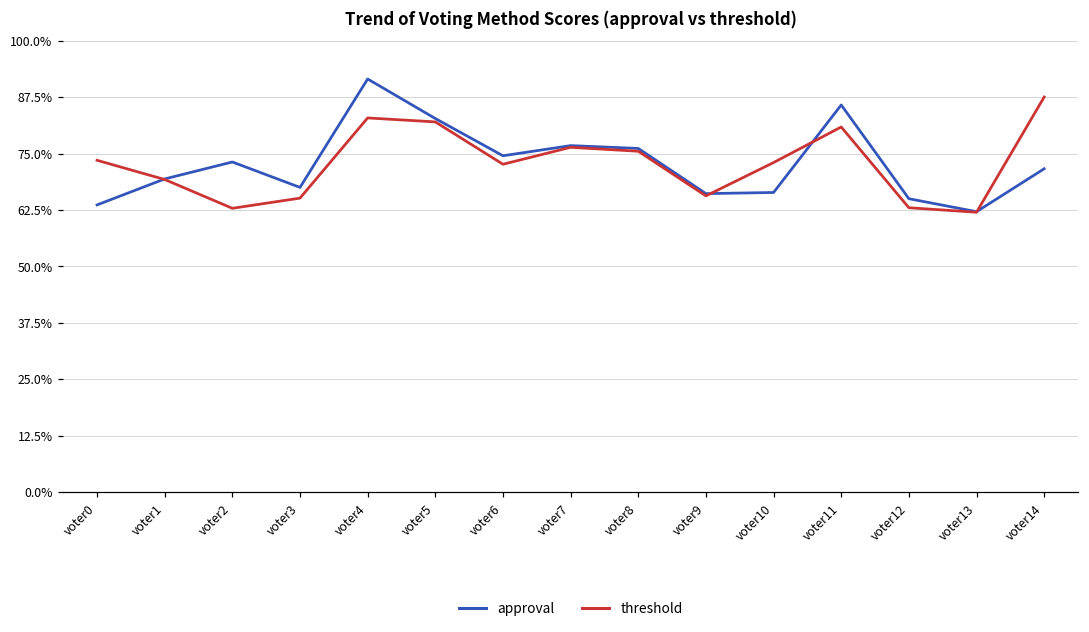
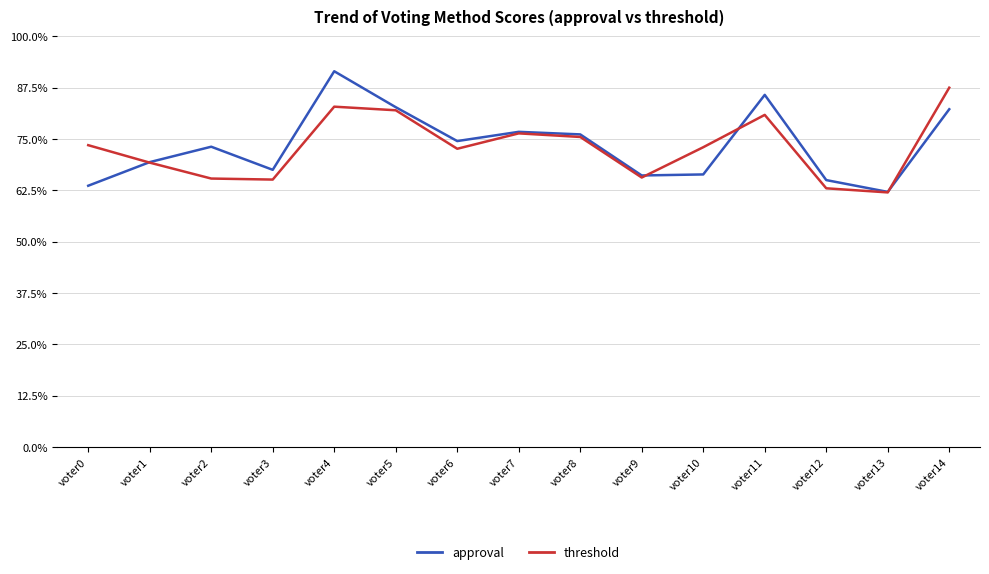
  {
    "approval": {
      "voter0": "64%",
      "voter2": "73%",
      "voter3": "68%",
      "voter4": "92%",
      "voter5": "83%",
      "voter6": "75%",
      "voter8": "76%",
      "voter10": "66%",
      "voter11": "86%",
      "voter12": "65%",
-     "voter14": "72%"
+     "voter14": "82%"
    },
    "threshold": {
      "voter0": "74%",
-     "voter2": "63%",
+     "voter2": "65%",
      "voter3": "65%",
      "voter4": "83%",
      "voter5": "82%",
      "voter6": "73%",
      "voter8": "76%",
      "voter10": "73%",
      "voter11": "81%",
      "voter12": "63%",
      "voter14": "88%"
    }
  }
